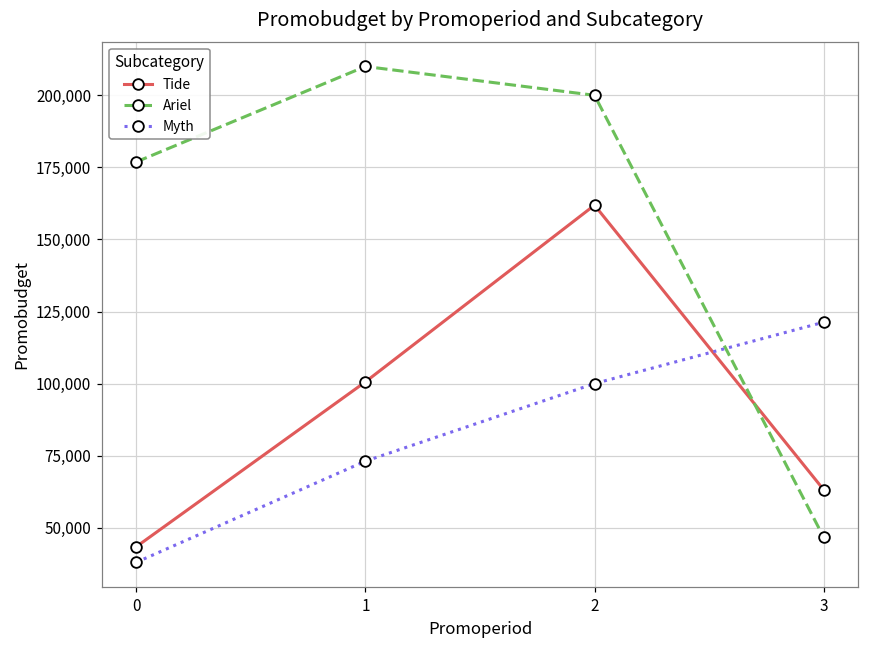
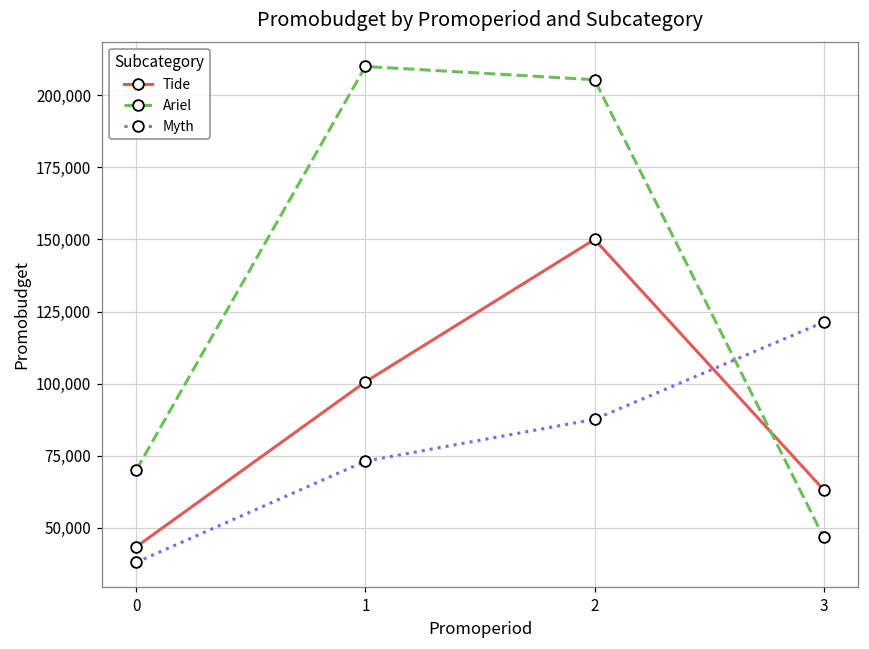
  {
    "Tide": {
      "0": "43,000",
      "1": "101,000",
-     "2": "162,000",
+     "2": "150,000",
      "3": "63,000"
    },
    "Ariel": {
-     "0": "177,000",
+     "0": "70,000",
      "1": "210,000",
-     "2": "200,000",
+     "2": "205,000",
      "3": "47,000"
    },
    "Myth": {
      "0": "38,000",
      "1": "73,000",
-     "2": "100,000",
+     "2": "88,000",
      "3": "121,000"
    }
  }
